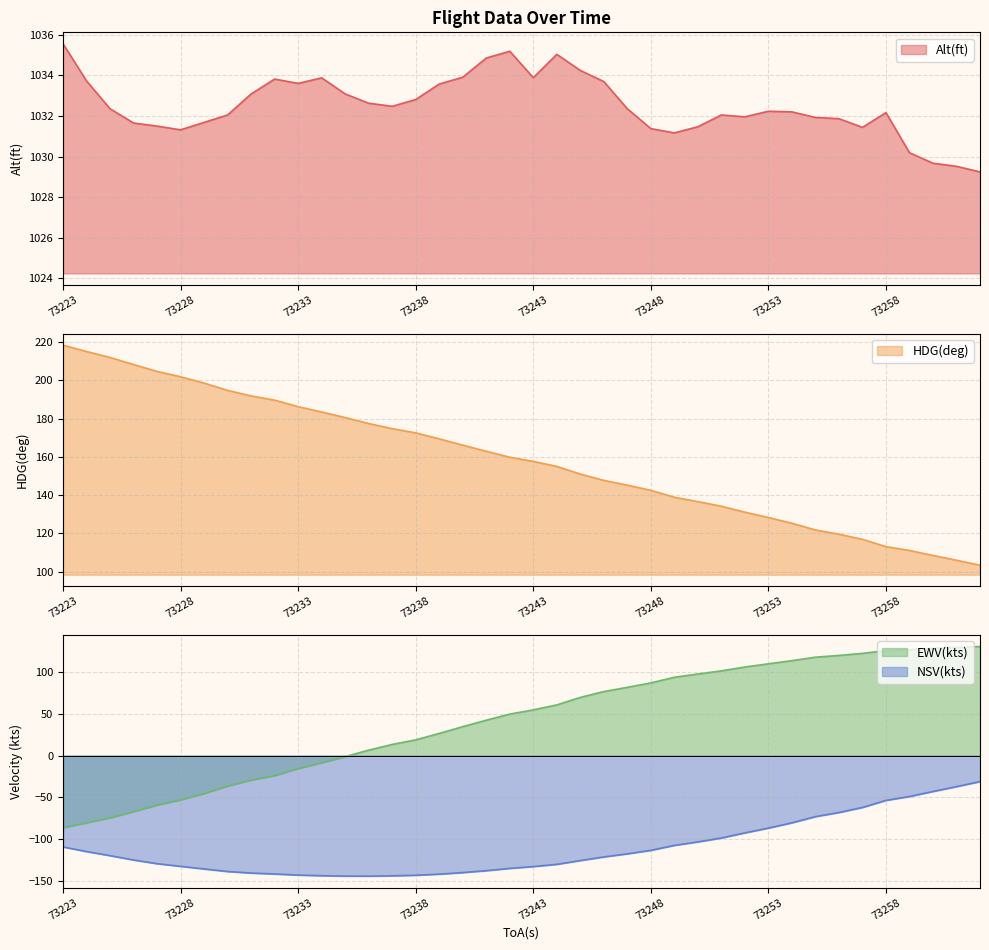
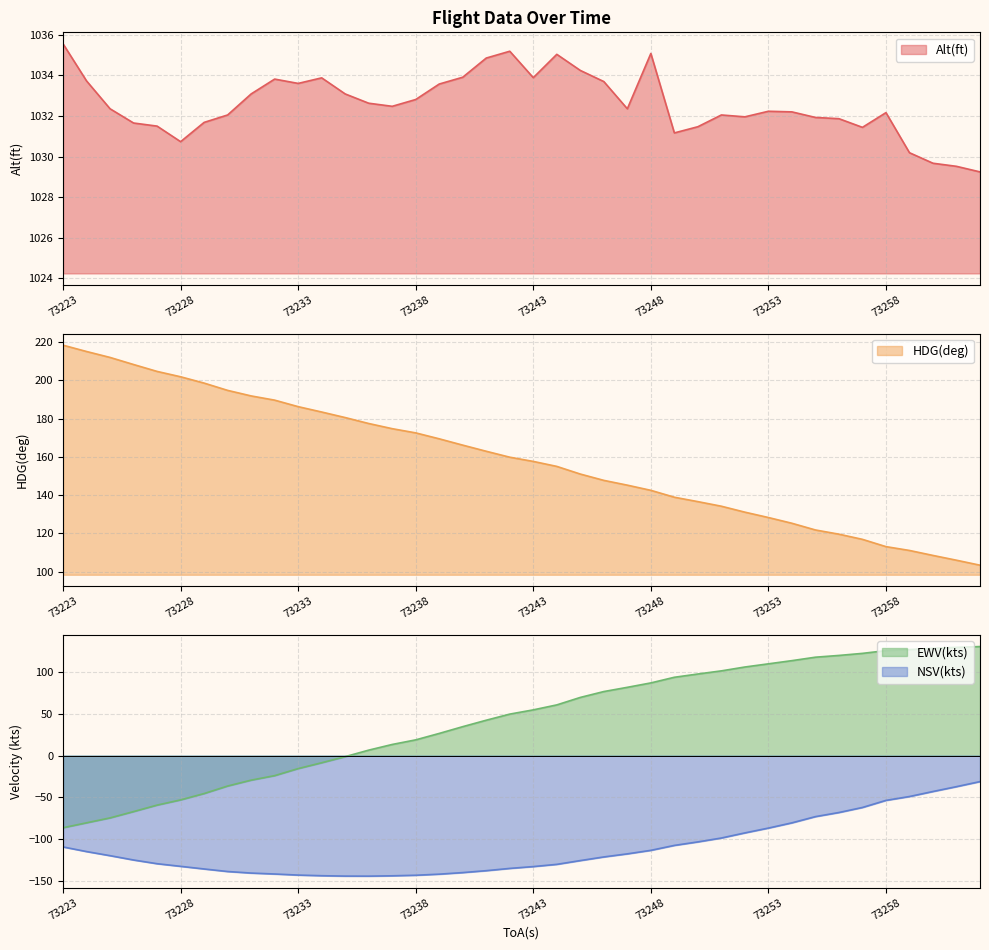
  {
    "Flight Data Over Time": {
      "73223": 1035.6,
-     "73228": 1031.3,
+     "73228": 1030.7,
      "73233": 1033.6,
      "73238": 1032.8,
      "73243": 1033.9,
-     "73248": 1031.4,
+     "73248": 1035.1,
      "73253": 1032.2,
      "73258": 1032.2
    }
  }
